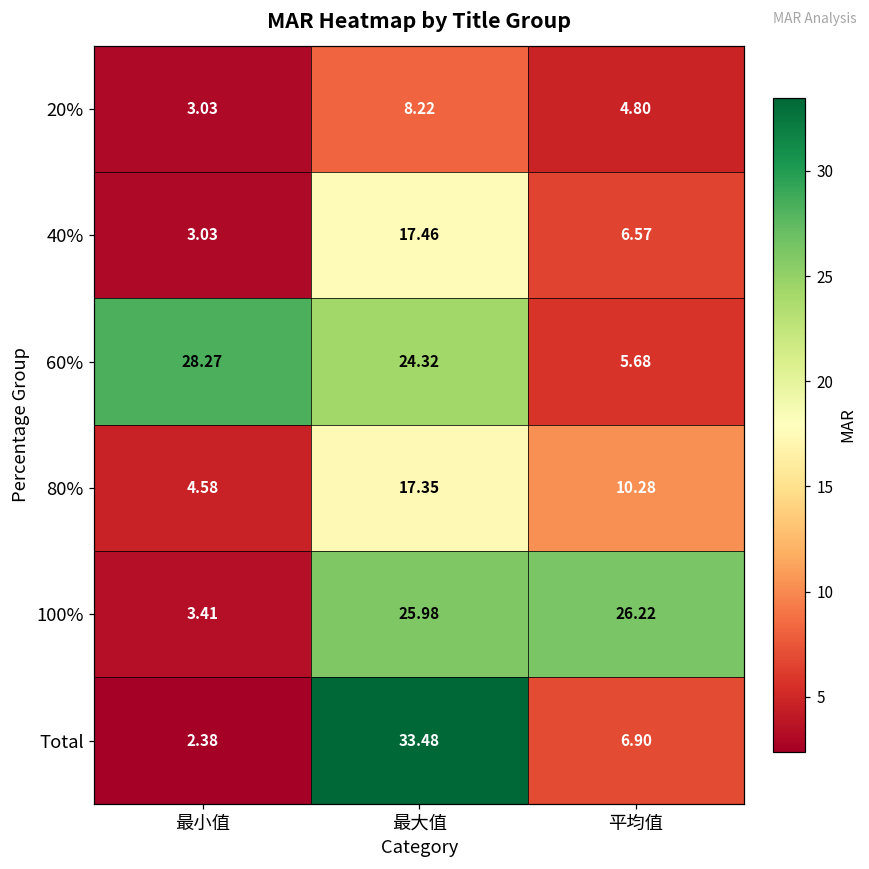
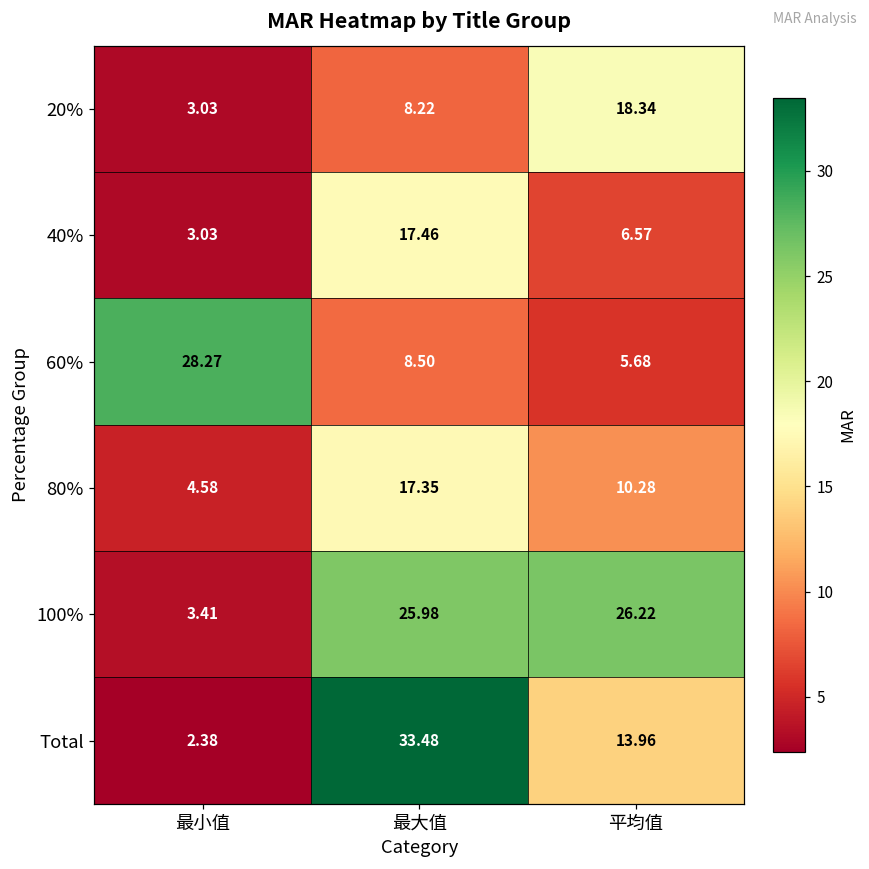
  {
    "20%": {
      "最小值": 3.03,
      "最大值": 8.22,
-     "平均值": 4.80
+     "平均值": 18.34
    },
    "40%": {
      "最小值": 3.03,
      "最大值": 17.46,
      "平均值": 6.57
    },
    "60%": {
      "最小值": 28.27,
-     "最大值": 24.32,
+     "最大值": 8.50,
      "平均值": 5.68
    },
    "80%": {
      "最小值": 4.58,
      "最大值": 17.35,
      "平均值": 10.28
    },
    "100%": {
      "最小值": 3.41,
      "最大值": 25.98,
      "平均值": 26.22
    },
    "Total": {
      "最小值": 2.38,
      "最大值": 33.48,
-     "平均值": 6.90
+     "平均值": 13.96
    }
  }
